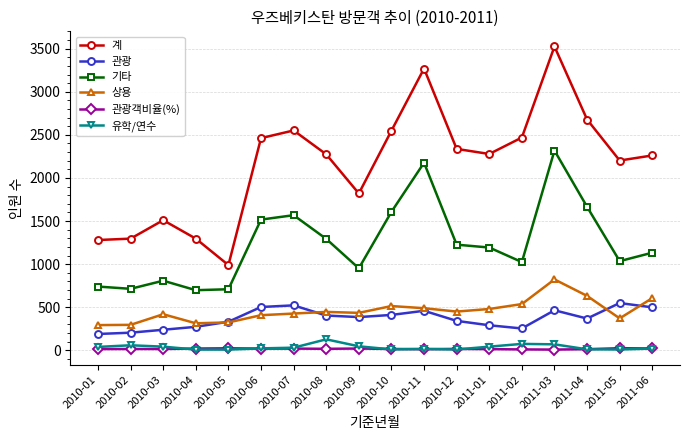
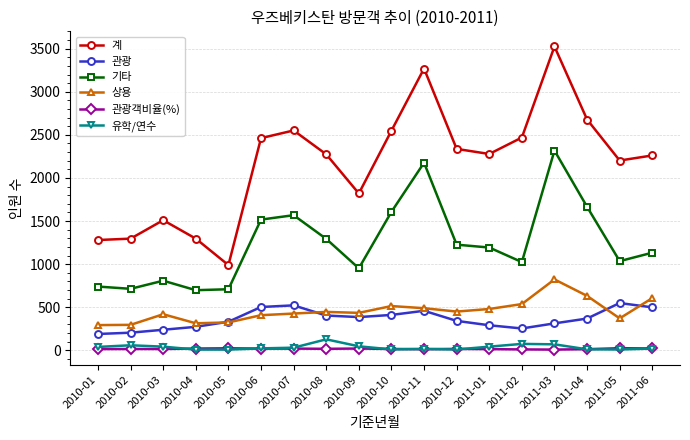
  {
    "계": {
      "2010-01": 1300,
      "2010-02": 1300,
      "2010-03": 1500,
      "2010-04": 1300,
      "2010-05": 1000,
      "2010-06": 2500,
      "2010-07": 2600,
      "2010-08": 2300,
      "2010-09": 1800,
      "2010-10": 2500,
      "2010-11": 3300,
      "2010-12": 2300,
      "2011-01": 2300,
      "2011-02": 2500,
      "2011-03": 3500,
      "2011-04": 2700,
      "2011-05": 2200,
      "2011-06": 2300
    },
    "관광": {
      "2010-01": 200,
      "2010-02": 200,
      "2010-03": 200,
      "2010-04": 300,
      "2010-06": 500,
      "2010-07": 500,
      "2010-08": 400,
      "2010-09": 400,
      "2010-10": 400,
      "2010-11": 500,
      "2010-12": 300,
      "2011-01": 300,
      "2011-02": 300,
-     "2011-03": 500,
+     "2011-03": 300,
      "2011-04": 400,
      "2011-05": 500,
      "2011-06": 500
    },
    "기타": {
      "2010-01": 700,
      "2010-02": 700,
      "2010-03": 800,
      "2010-04": 700,
      "2010-05": 700,
      "2010-06": 1500,
      "2010-07": 1600,
      "2010-08": 1300,
      "2010-09": 1000,
      "2010-10": 1600,
      "2010-11": 2200,
      "2010-12": 1200,
      "2011-01": 1200,
      "2011-02": 1000,
      "2011-03": 2300,
      "2011-04": 1700,
      "2011-05": 1000,
      "2011-06": 1100
    },
    "상용": {
      "2010-01": 300,
      "2010-02": 300,
      "2010-03": 400,
      "2010-04": 300,
      "2010-06": 400,
      "2010-07": 400,
      "2010-08": 400,
      "2010-09": 400,
      "2010-10": 500,
      "2010-11": 500,
      "2010-12": 500,
      "2011-01": 500,
      "2011-02": 500,
      "2011-03": 800,
      "2011-04": 600,
      "2011-05": 400,
      "2011-06": 600
    },
    "관광객비율(%)": {
      "2010-02": 0,
      "2010-08": 0,
      "2011-02": 0,
      "2011-03": 0
    },
    "유학/연수": {
      "2010-02": 100,
      "2010-08": 100,
      "2011-02": 100,
      "2011-03": 100
    }
  }
